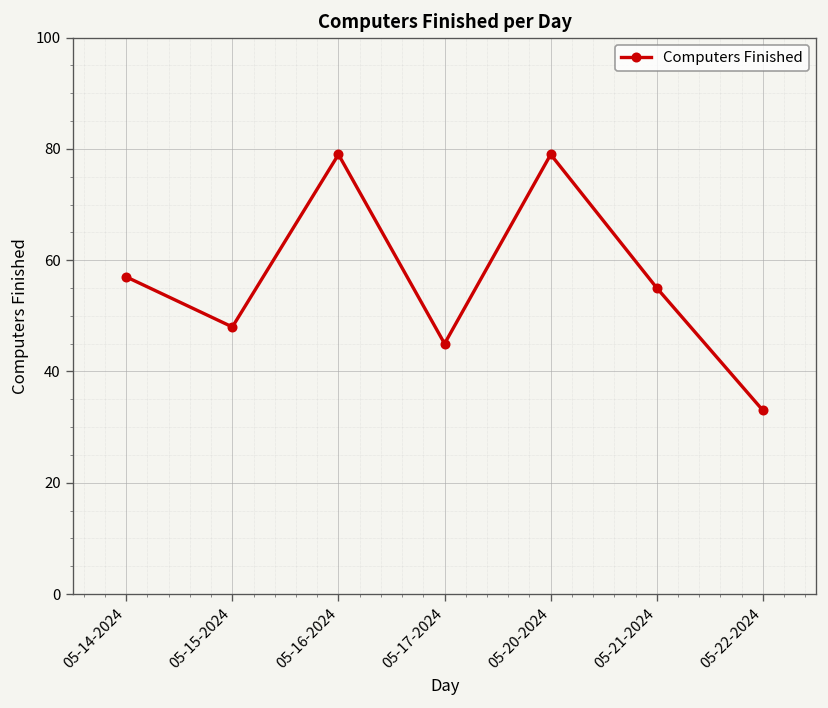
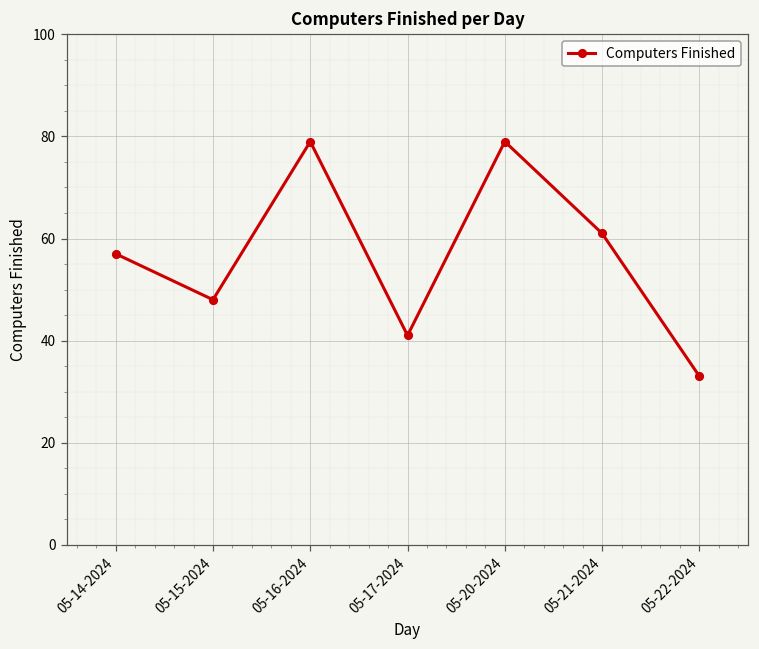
  {
    "05-14-2024": 57,
    "05-15-2024": 48,
    "05-16-2024": 79,
-   "05-17-2024": 45,
+   "05-17-2024": 41,
    "05-20-2024": 79,
-   "05-21-2024": 55,
+   "05-21-2024": 61,
    "05-22-2024": 33
  }
